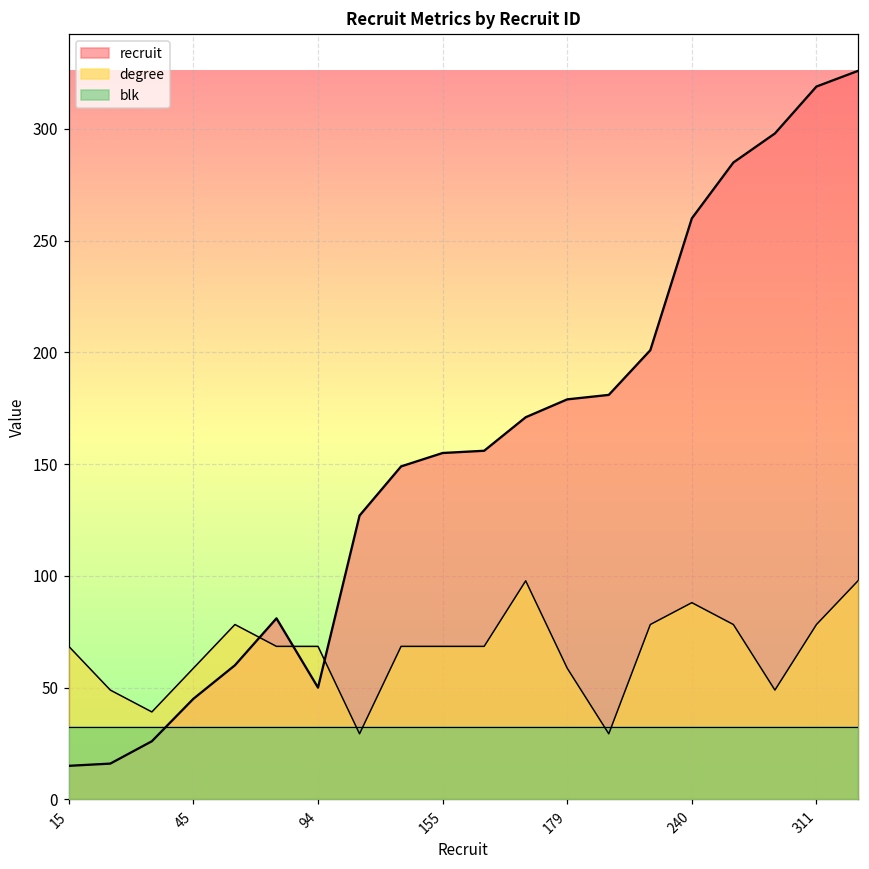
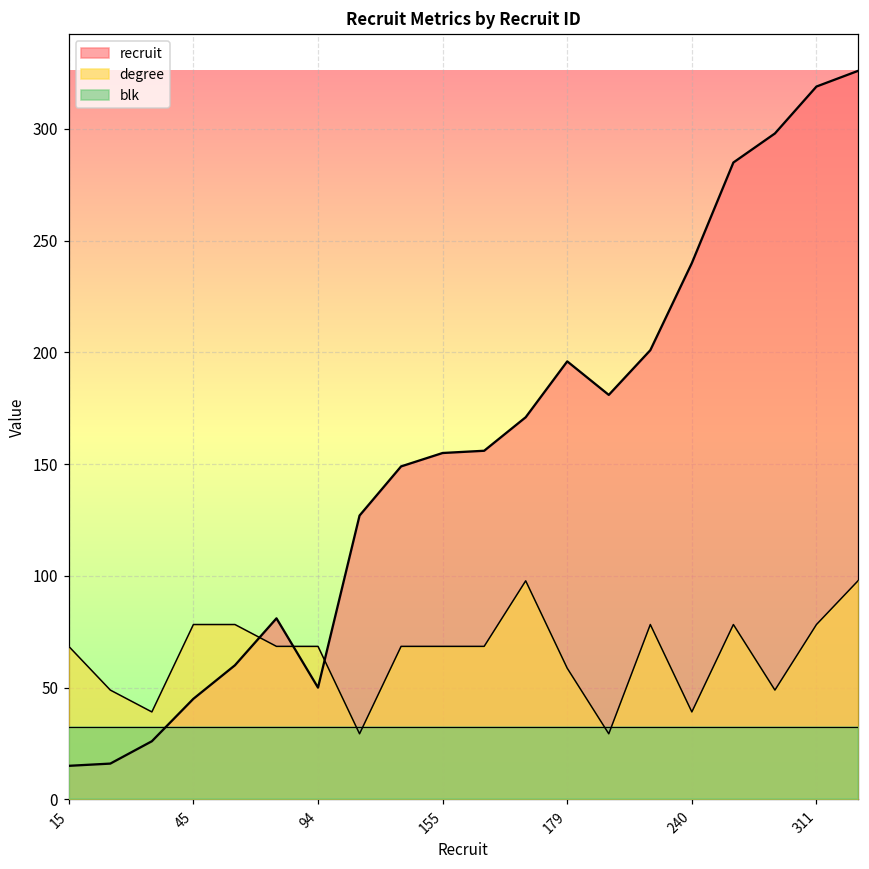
  {
    "recruit": {
      "15": 15,
      "45": 45,
      "94": 50,
      "155": 155,
-     "179": 179,
-     "240": 260,
+     "179": 196,
+     "240": 240,
      "311": 319
    },
    "degree": {
      "15": 68,
-     "45": 59,
+     "45": 78,
      "94": 68,
      "155": 68,
      "179": 59,
-     "240": 88,
+     "240": 39,
      "311": 78
    },
    "blk": {
      "15": 33,
      "45": 33,
      "94": 33,
      "155": 33,
      "179": 33,
      "240": 33,
      "311": 33
    }
  }
